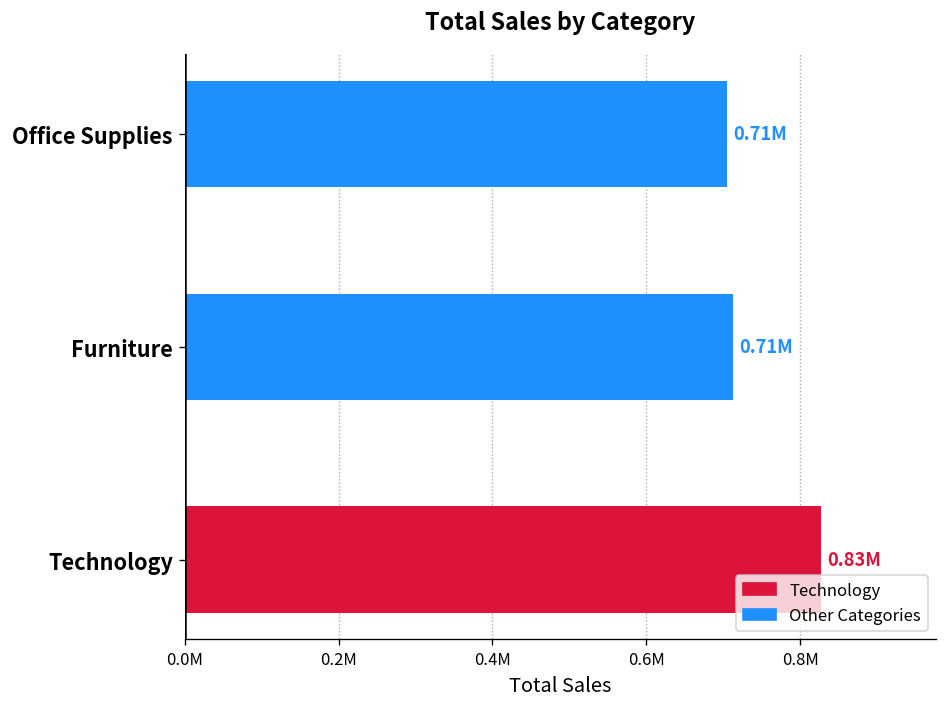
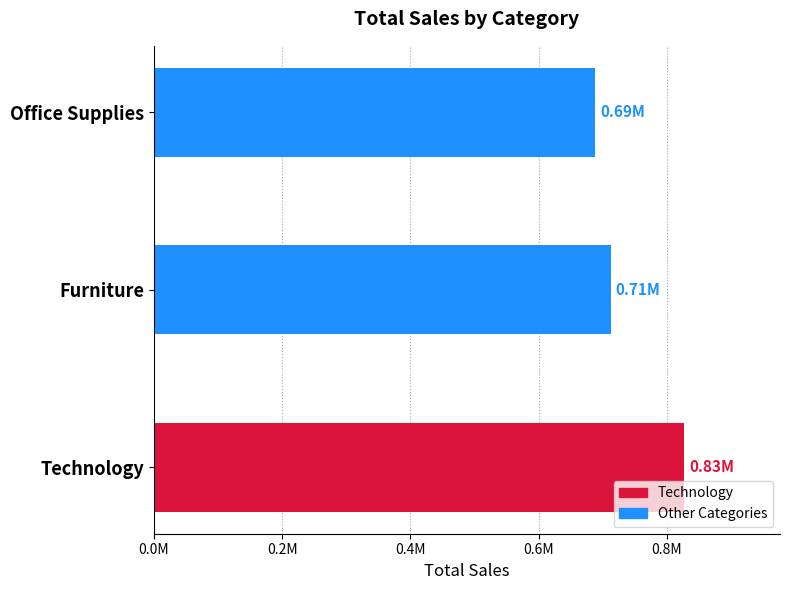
  {
-   "Office Supplies": "0.71M",
+   "Office Supplies": "0.69M",
    "Furniture": "0.71M",
    "Technology": "0.83M"
  }
